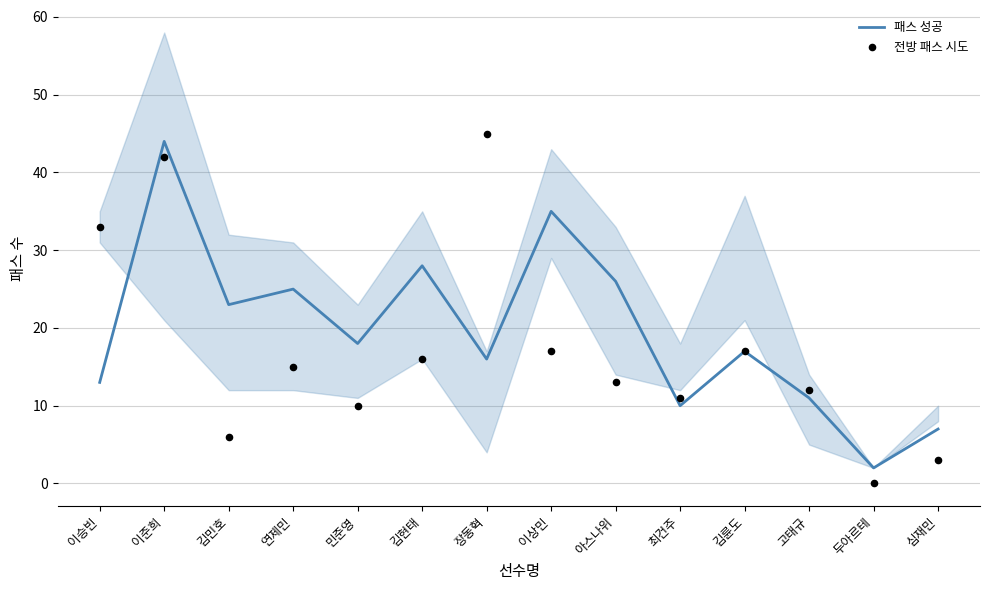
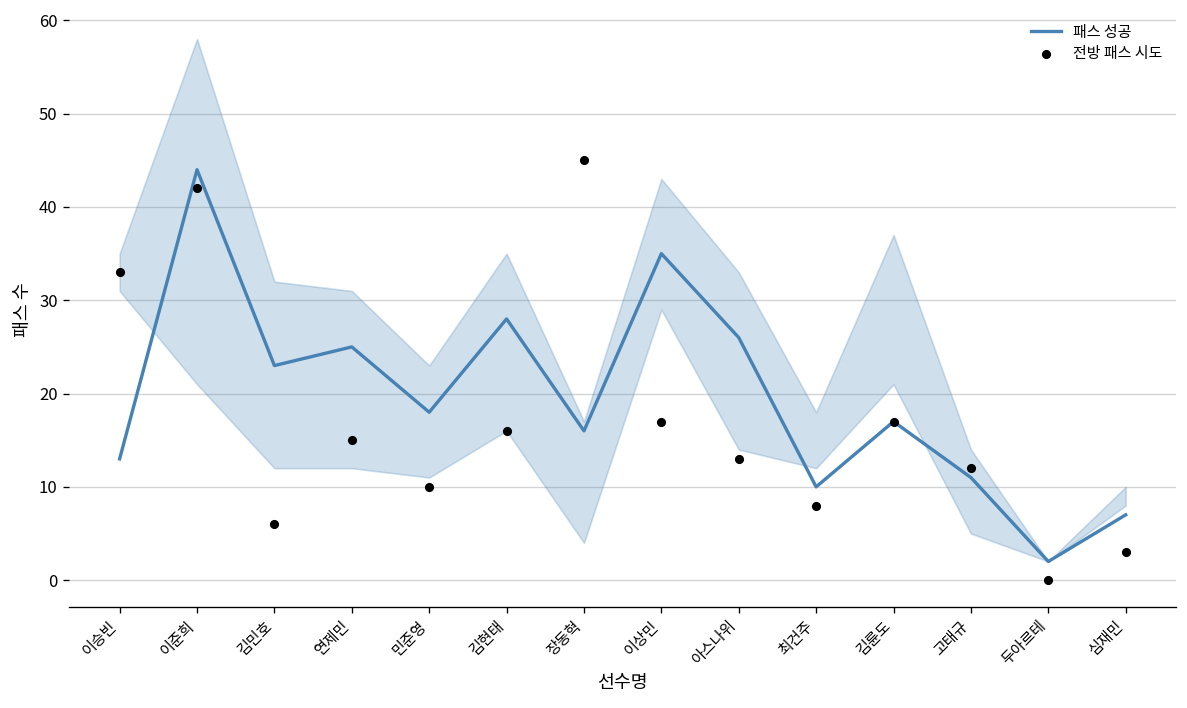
  {
    "전방 패스 시도": {
-     "최건주": 11
+     "최건주": 8
    }
  }
